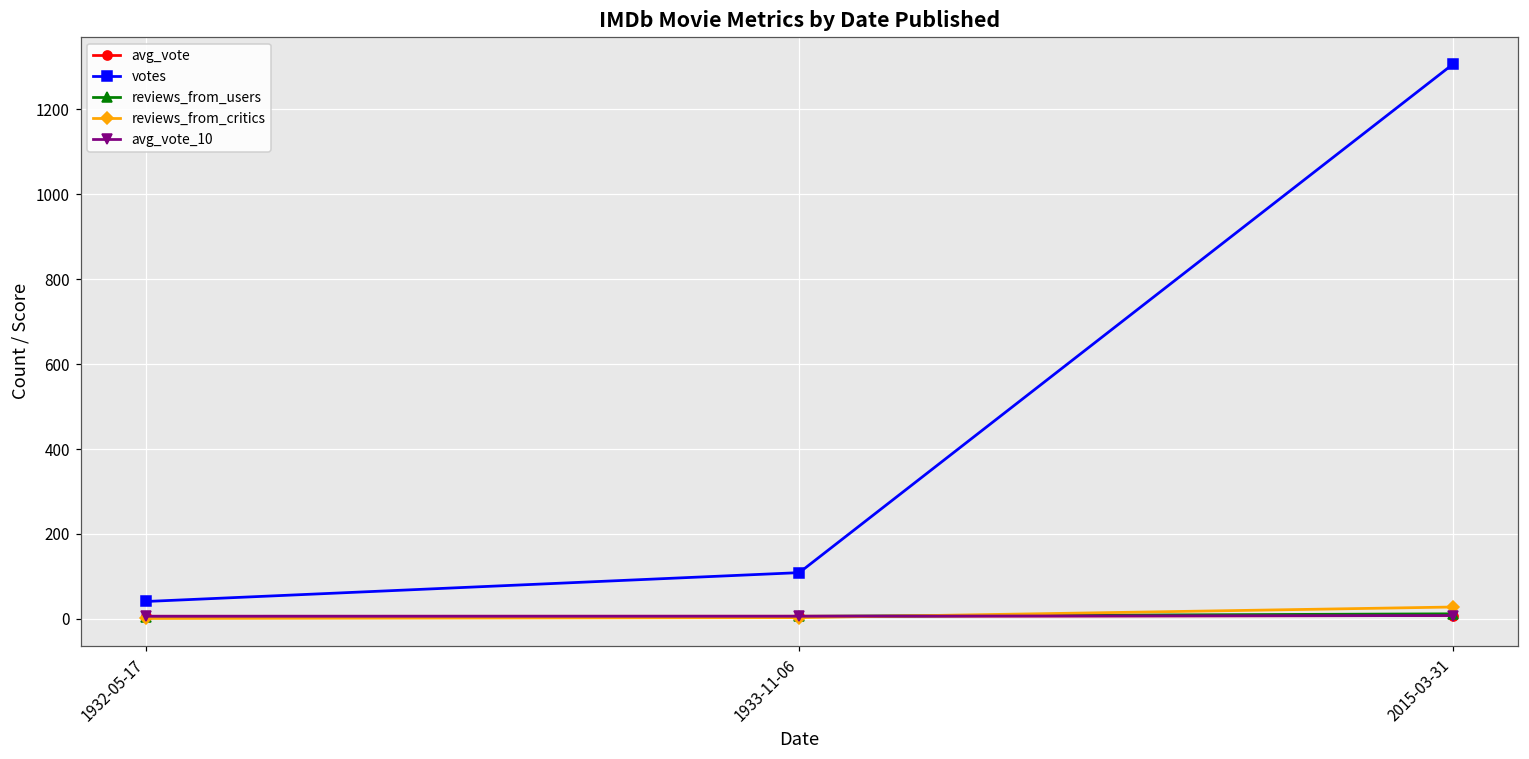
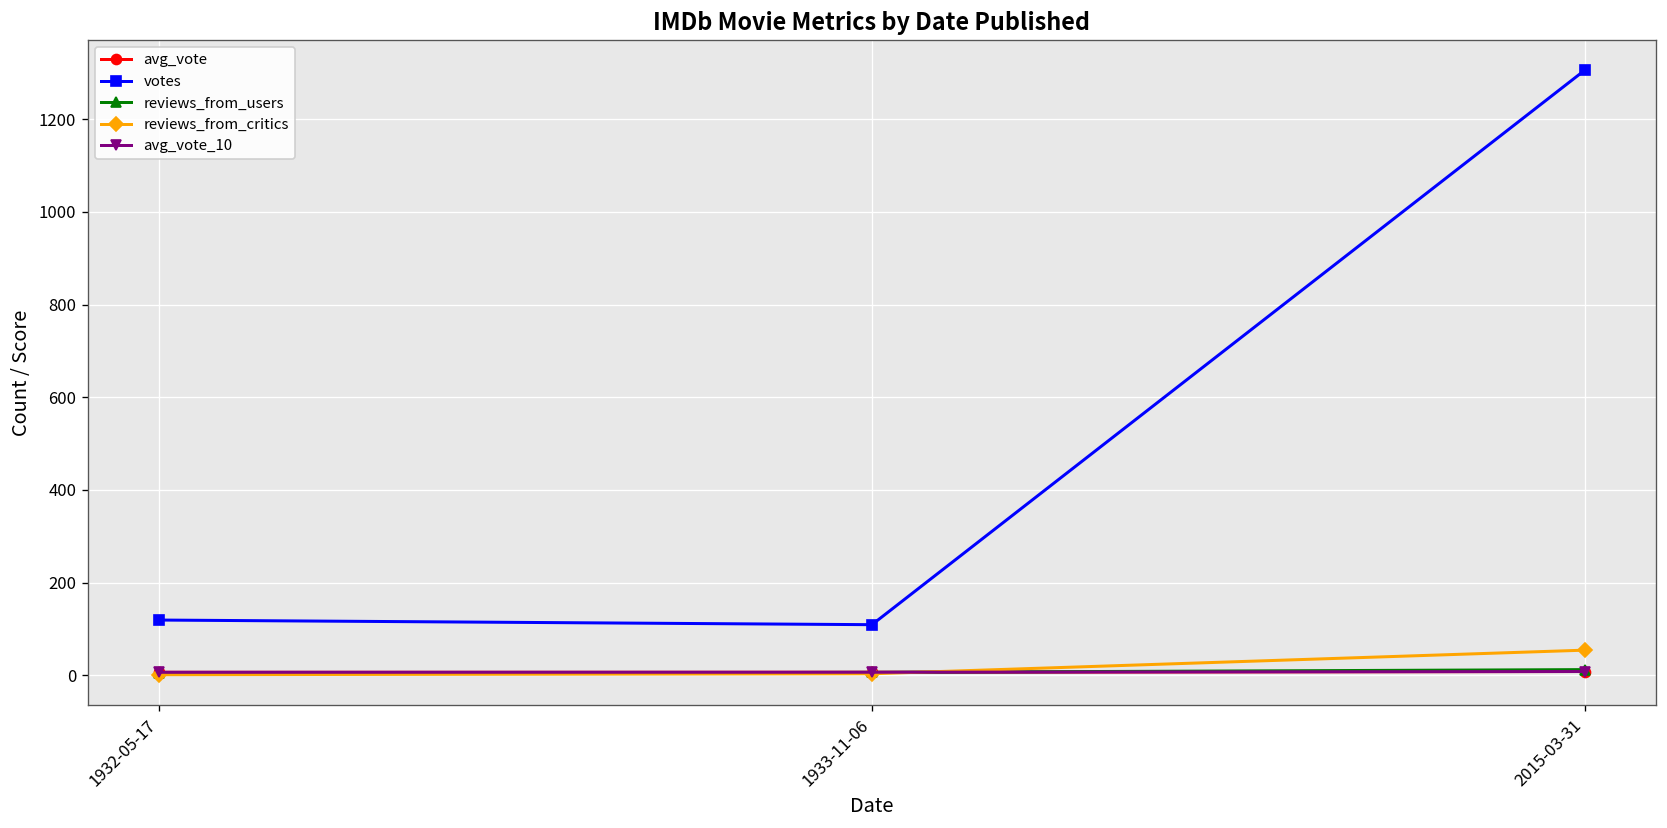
  {
    "votes": {
-     "1932-05-17": 40,
+     "1932-05-17": 120,
      "1933-11-06": 110,
      "2015-03-31": 1310
    },
    "reviews_from_critics": {
-     "2015-03-31": 30
+     "2015-03-31": 50
    }
  }
